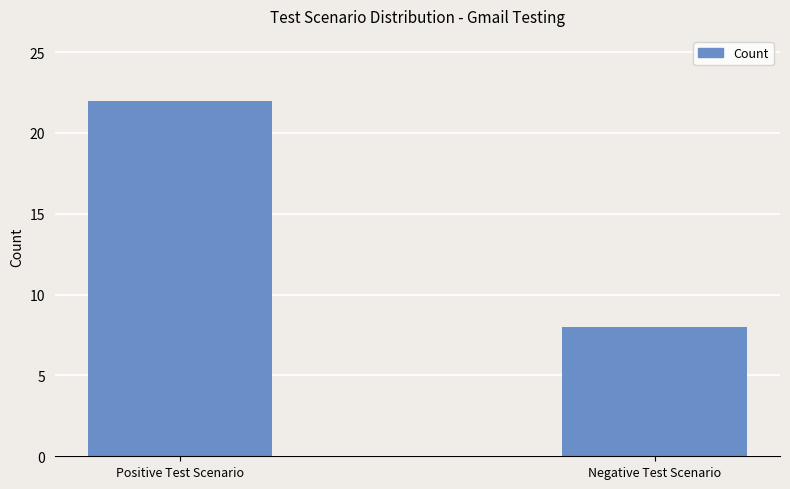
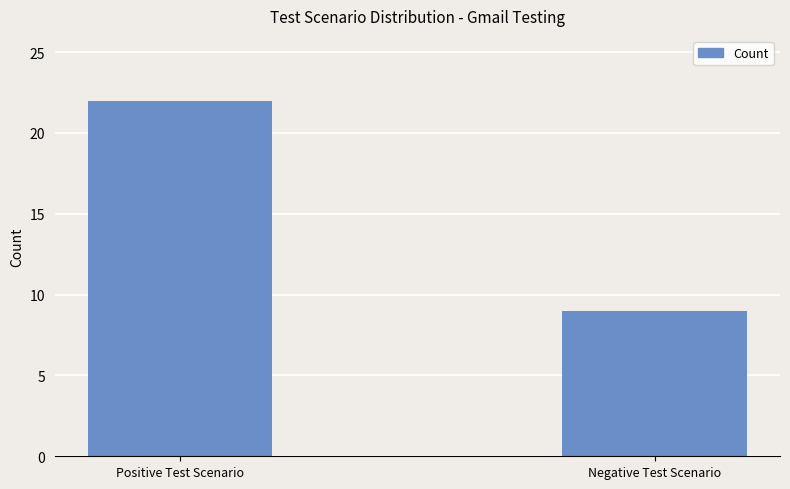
  {
    "Positive Test Scenario": 22,
-   "Negative Test Scenario": 8
+   "Negative Test Scenario": 9
  }
